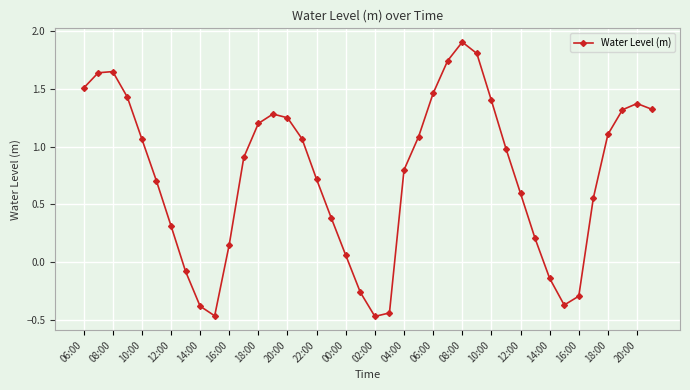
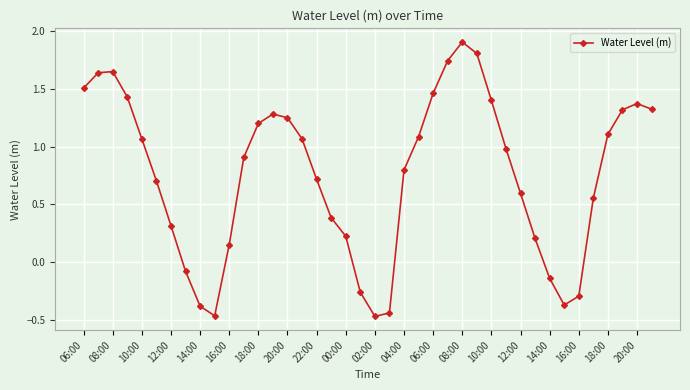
  {
    "22:00": 0.71,
-   "00:00": 0.06,
+   "00:00": 0.22,
    "02:00": -0.47,
    "04:00": 0.80
  }
